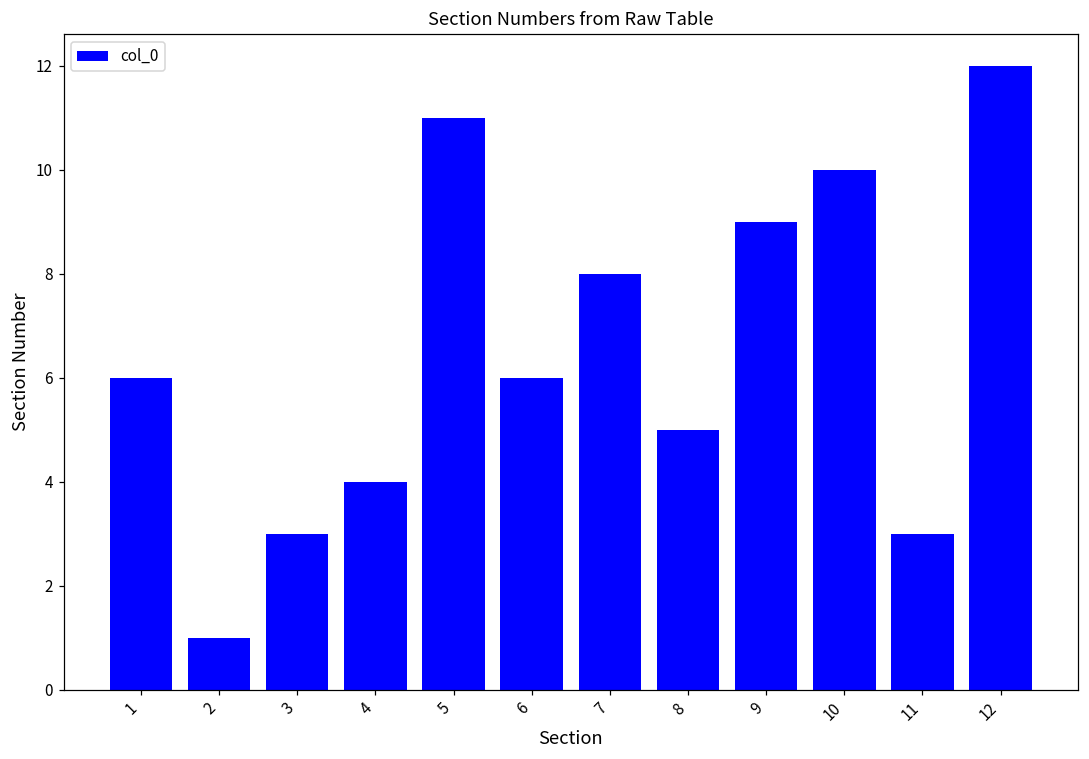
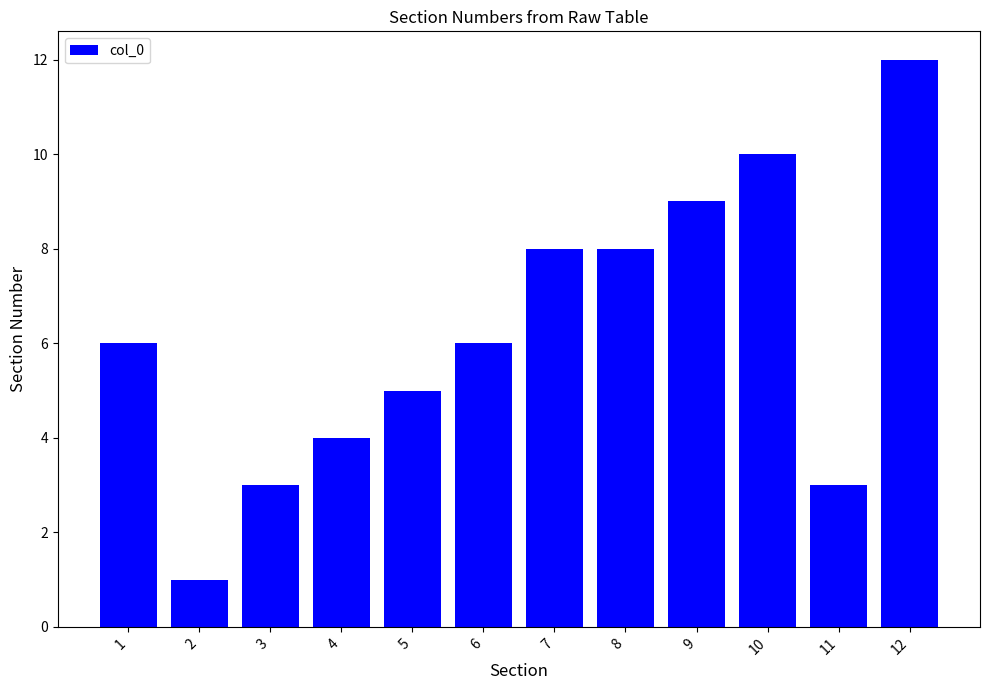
  {
    "1": 6,
    "2": 1,
    "3": 3,
    "4": 4,
-   "5": 11,
+   "5": 5,
    "6": 6,
    "7": 8,
-   "8": 5,
+   "8": 8,
    "9": 9,
    "10": 10,
    "11": 3,
    "12": 12
  }
